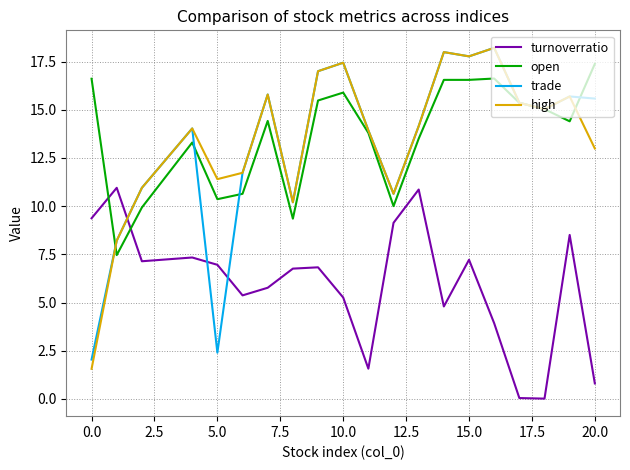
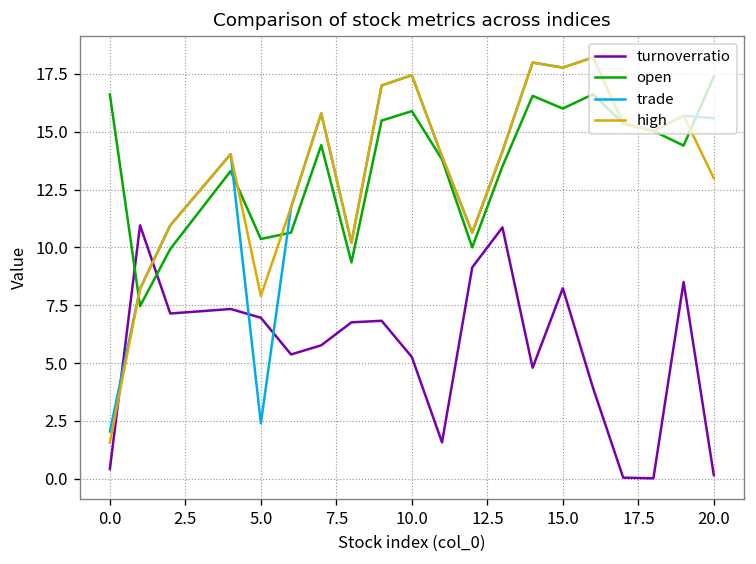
  {
    "turnoverratio": {
-     "0.0": 9.4,
+     "0.0": 0.4,
      "5.0": 7.0,
      "10.0": 5.3,
-     "15.0": 7.2,
-     "20.0": 0.8
+     "15.0": 8.2,
+     "20.0": 0.2
    },
    "open": {
      "0.0": 16.6,
      "5.0": 10.4,
      "10.0": 15.9,
-     "15.0": 16.6
+     "15.0": 16.0
    },
    "trade": {
      "0.0": 2.0,
      "5.0": 2.4
    },
    "high": {
      "0.0": 1.6,
-     "5.0": 11.4,
+     "5.0": 7.9,
      "20.0": 13.0
    }
  }
